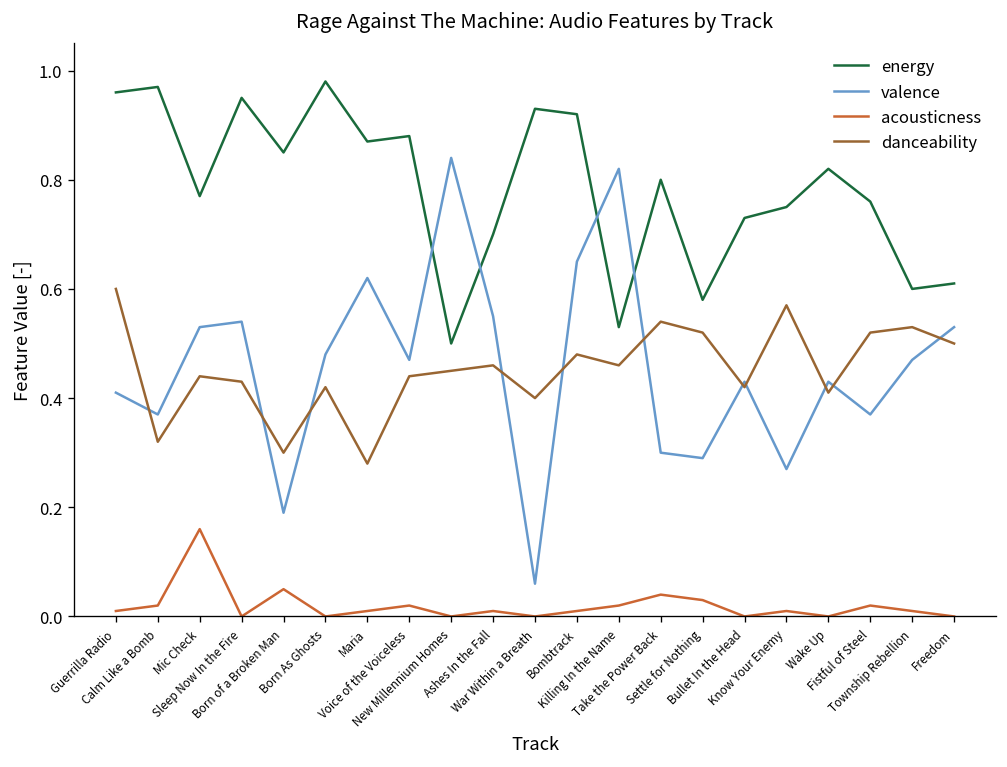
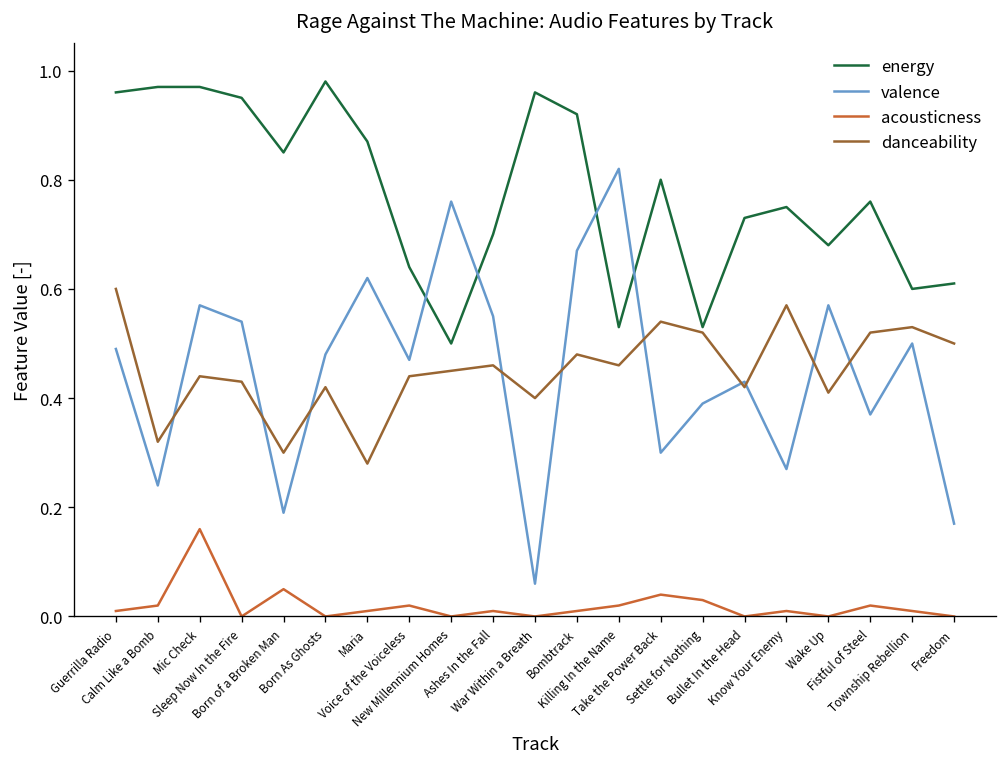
  {
    "energy": {
      "Guerrilla Radio": 0.96,
      "Calm Like a Bomb": 0.97,
-     "Mic Check": 0.77,
+     "Mic Check": 0.97,
      "Sleep Now In the Fire": 0.95,
      "Born of a Broken Man": 0.85,
      "Born As Ghosts": 0.98,
      "Maria": 0.87,
-     "Voice of the Voiceless": 0.88,
+     "Voice of the Voiceless": 0.64,
      "New Millennium Homes": 0.50,
      "Ashes In the Fall": 0.70,
-     "War Within a Breath": 0.93,
+     "War Within a Breath": 0.96,
      "Bombtrack": 0.92,
      "Killing In the Name": 0.53,
      "Take the Power Back": 0.80,
-     "Settle for Nothing": 0.58,
+     "Settle for Nothing": 0.53,
      "Bullet In the Head": 0.73,
      "Know Your Enemy": 0.75,
-     "Wake Up": 0.82,
+     "Wake Up": 0.68,
      "Fistful of Steel": 0.76,
      "Township Rebellion": 0.60,
      "Freedom": 0.61
    },
    "valence": {
-     "Guerrilla Radio": 0.41,
-     "Calm Like a Bomb": 0.37,
-     "Mic Check": 0.53,
+     "Guerrilla Radio": 0.49,
+     "Calm Like a Bomb": 0.24,
+     "Mic Check": 0.57,
      "Sleep Now In the Fire": 0.54,
      "Born of a Broken Man": 0.19,
      "Born As Ghosts": 0.48,
      "Maria": 0.62,
      "Voice of the Voiceless": 0.47,
-     "New Millennium Homes": 0.84,
+     "New Millennium Homes": 0.76,
      "Ashes In the Fall": 0.55,
      "War Within a Breath": 0.06,
-     "Bombtrack": 0.65,
+     "Bombtrack": 0.67,
      "Killing In the Name": 0.82,
      "Take the Power Back": 0.30,
-     "Settle for Nothing": 0.29,
+     "Settle for Nothing": 0.39,
      "Bullet In the Head": 0.43,
      "Know Your Enemy": 0.27,
-     "Wake Up": 0.43,
+     "Wake Up": 0.57,
      "Fistful of Steel": 0.37,
-     "Township Rebellion": 0.47,
-     "Freedom": 0.53
+     "Township Rebellion": 0.50,
+     "Freedom": 0.17
    }
  }
